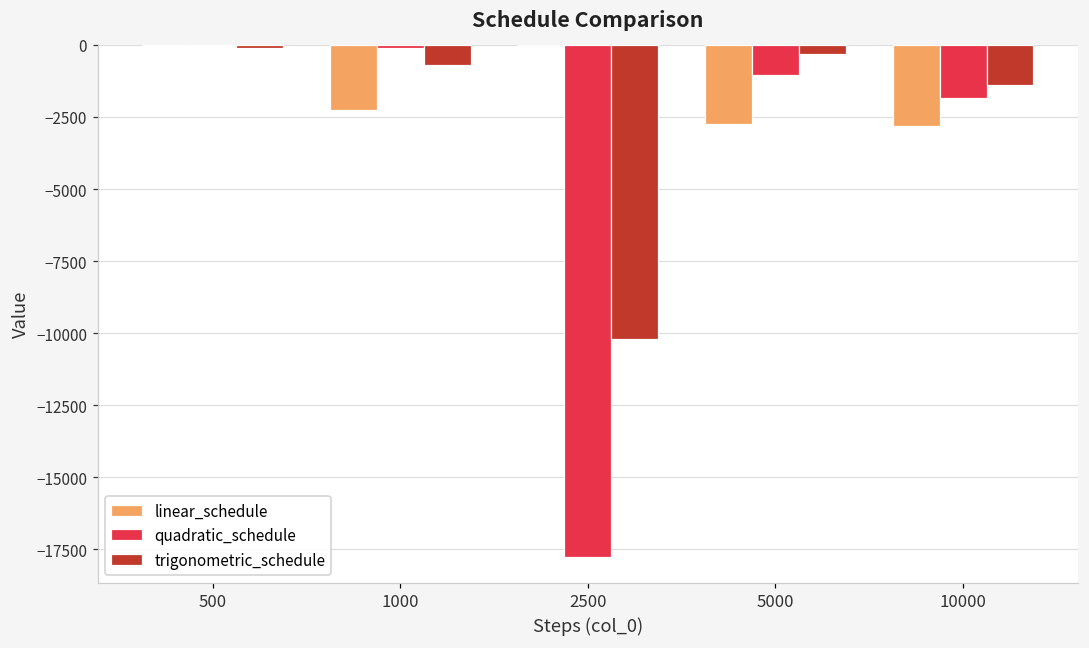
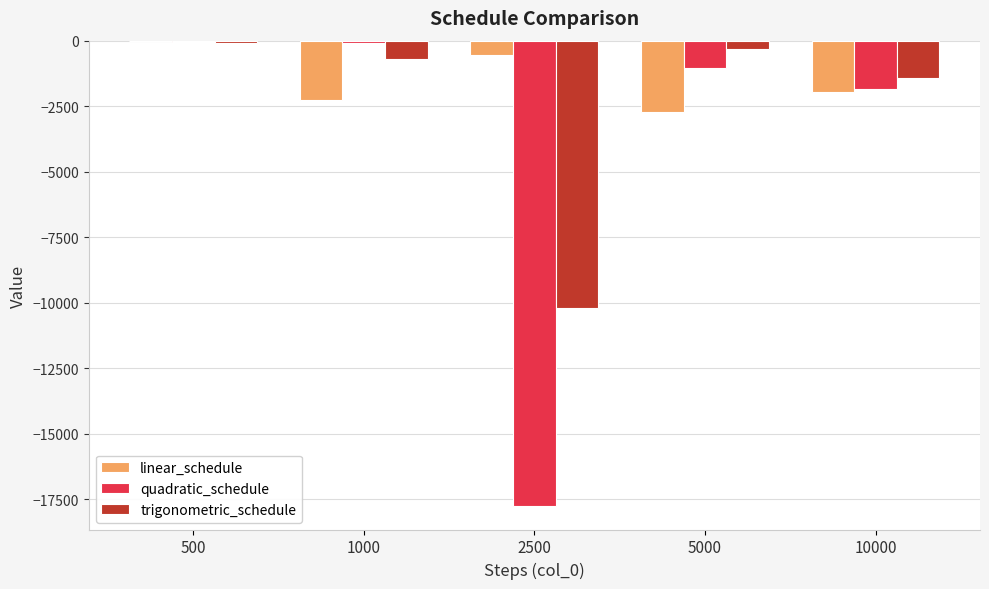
  {
    "linear_schedule": {
      "1000": -2300,
-     "2500": 0,
+     "2500": -600,
      "5000": -2700,
-     "10000": -2800
+     "10000": -2000
    }
  }
